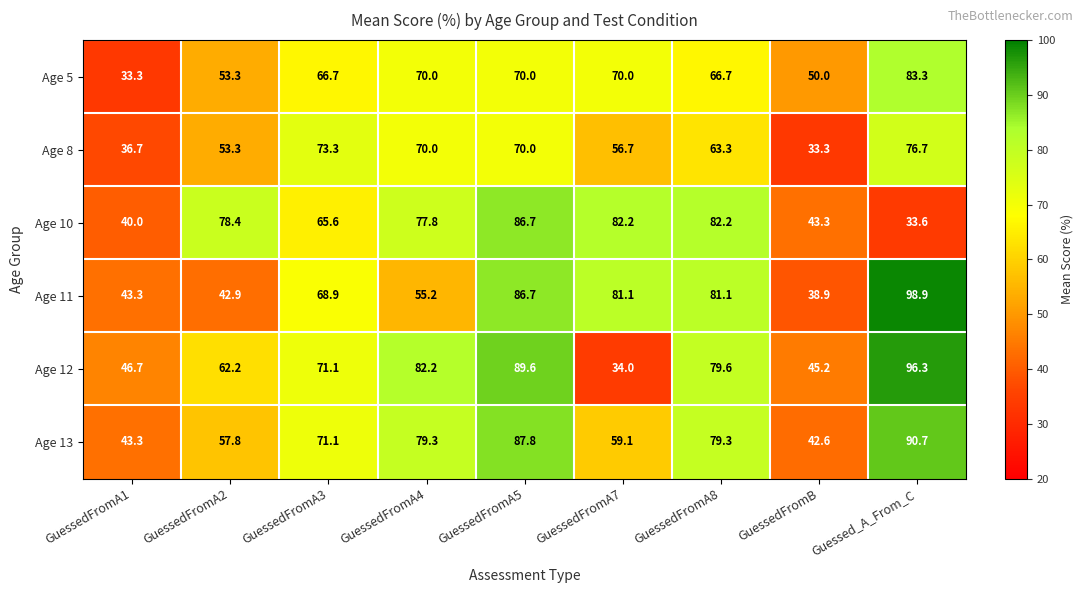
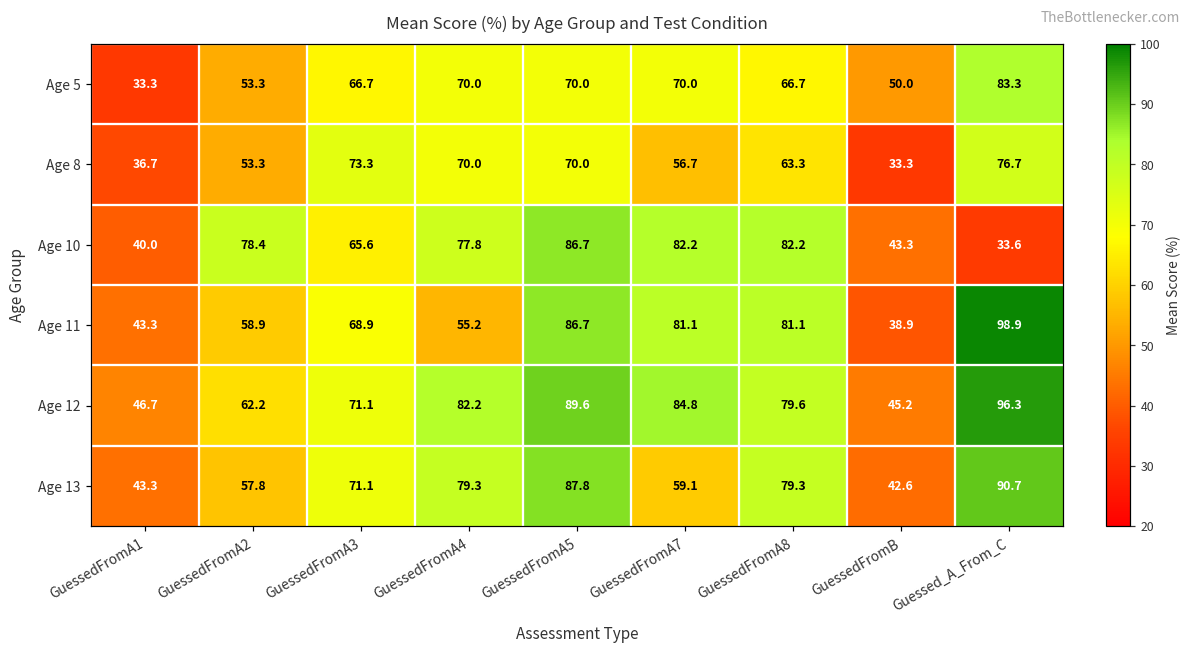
  {
    "Age 5": {
      "GuessedFromA1": 33.3,
      "GuessedFromA2": 53.3,
      "GuessedFromA3": 66.7,
      "GuessedFromA4": 70.0,
      "GuessedFromA5": 70.0,
      "GuessedFromA7": 70.0,
      "GuessedFromA8": 66.7,
      "GuessedFromB": 50.0,
      "Guessed_A_From_C": 83.3
    },
    "Age 8": {
      "GuessedFromA1": 36.7,
      "GuessedFromA2": 53.3,
      "GuessedFromA3": 73.3,
      "GuessedFromA4": 70.0,
      "GuessedFromA5": 70.0,
      "GuessedFromA7": 56.7,
      "GuessedFromA8": 63.3,
      "GuessedFromB": 33.3,
      "Guessed_A_From_C": 76.7
    },
    "Age 10": {
      "GuessedFromA1": 40.0,
      "GuessedFromA2": 78.4,
      "GuessedFromA3": 65.6,
      "GuessedFromA4": 77.8,
      "GuessedFromA5": 86.7,
      "GuessedFromA7": 82.2,
      "GuessedFromA8": 82.2,
      "GuessedFromB": 43.3,
      "Guessed_A_From_C": 33.6
    },
    "Age 11": {
      "GuessedFromA1": 43.3,
-     "GuessedFromA2": 42.9,
+     "GuessedFromA2": 58.9,
      "GuessedFromA3": 68.9,
      "GuessedFromA4": 55.2,
      "GuessedFromA5": 86.7,
      "GuessedFromA7": 81.1,
      "GuessedFromA8": 81.1,
      "GuessedFromB": 38.9,
      "Guessed_A_From_C": 98.9
    },
    "Age 12": {
      "GuessedFromA1": 46.7,
      "GuessedFromA2": 62.2,
      "GuessedFromA3": 71.1,
      "GuessedFromA4": 82.2,
      "GuessedFromA5": 89.6,
-     "GuessedFromA7": 34.0,
+     "GuessedFromA7": 84.8,
      "GuessedFromA8": 79.6,
      "GuessedFromB": 45.2,
      "Guessed_A_From_C": 96.3
    },
    "Age 13": {
      "GuessedFromA1": 43.3,
      "GuessedFromA2": 57.8,
      "GuessedFromA3": 71.1,
      "GuessedFromA4": 79.3,
      "GuessedFromA5": 87.8,
      "GuessedFromA7": 59.1,
      "GuessedFromA8": 79.3,
      "GuessedFromB": 42.6,
      "Guessed_A_From_C": 90.7
    }
  }
